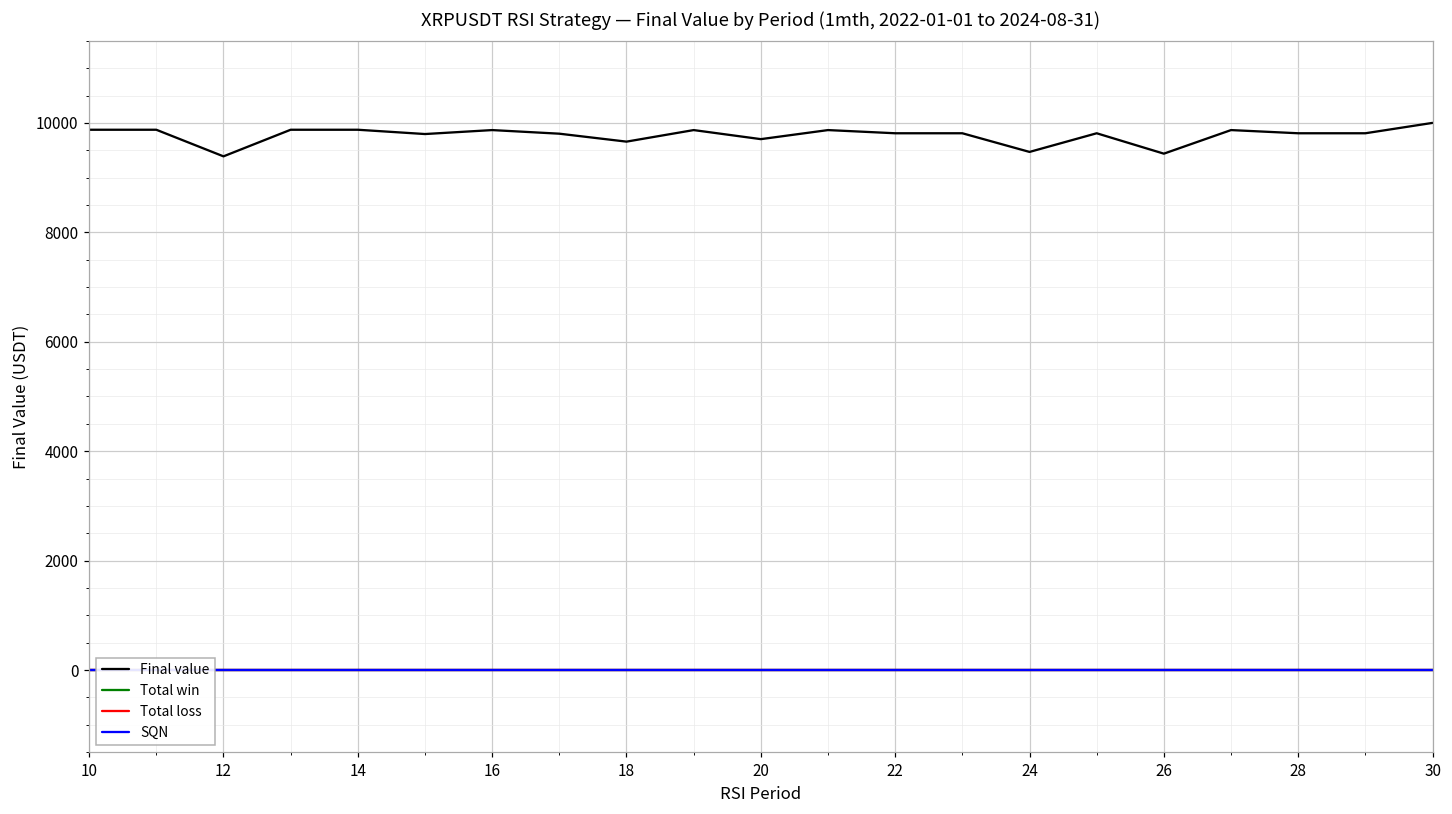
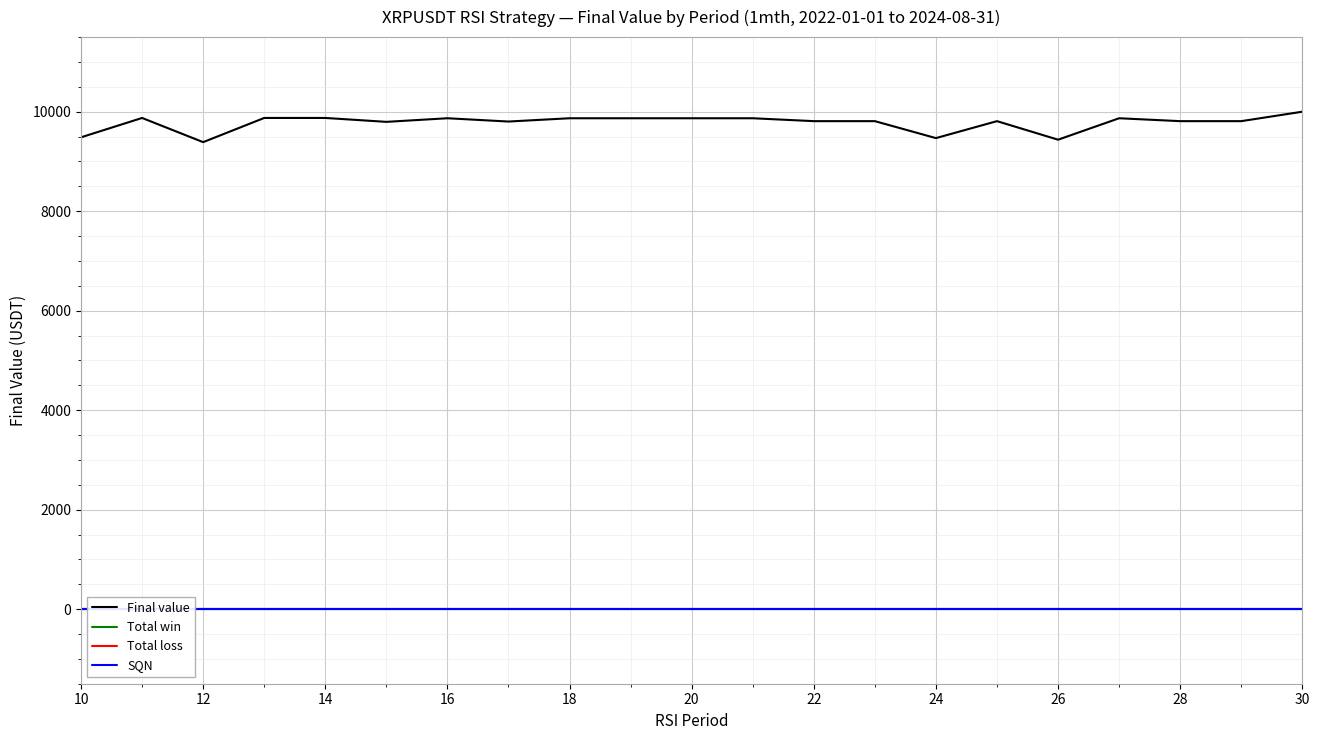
  {
    "Final value": {
-     "10": 9900,
+     "10": 9500,
      "12": 9400,
      "14": 9900,
      "16": 9900,
-     "18": 9700,
-     "20": 9700,
+     "18": 9900,
+     "20": 9900,
      "22": 9800,
      "24": 9500,
      "26": 9400,
      "28": 9800,
      "30": 10000
    },
    "SQN": {
      "10": 0,
      "12": 0,
      "14": 0,
      "16": 0,
      "18": 0,
      "20": 0,
      "22": 0,
      "24": 0,
      "26": 0,
      "28": 0,
      "30": 0
    }
  }
